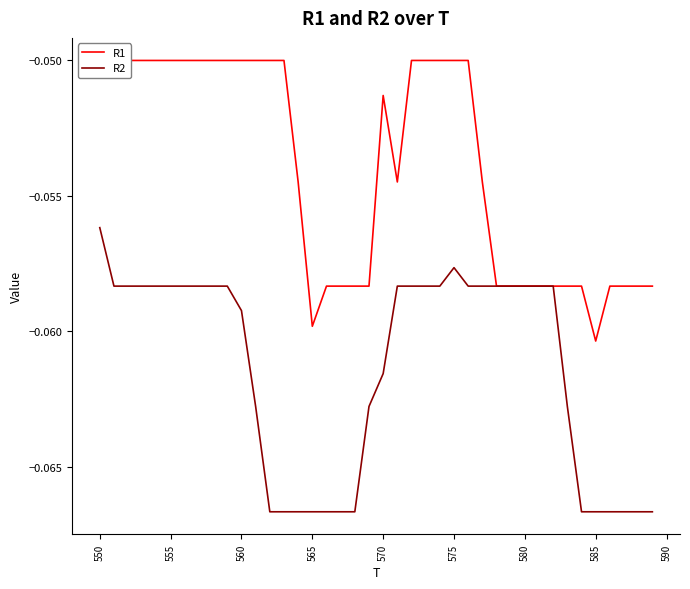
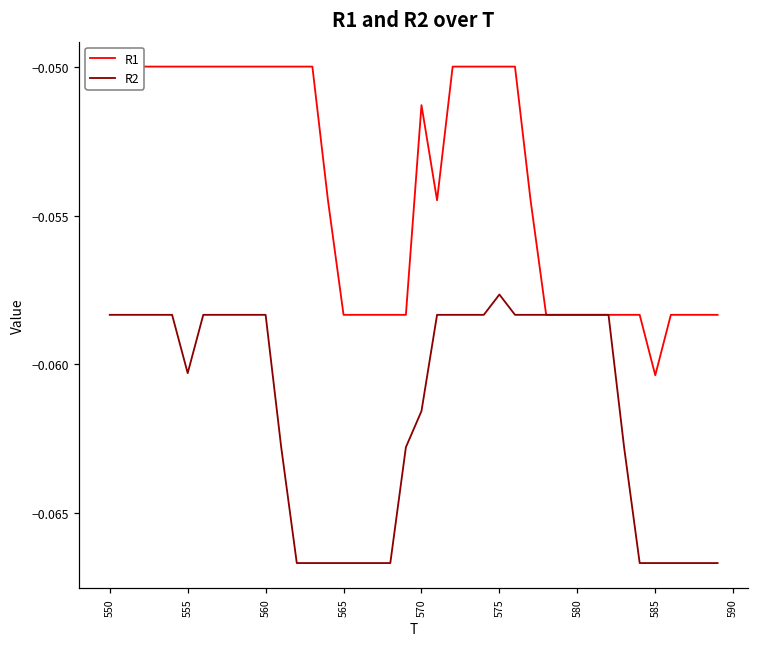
  {
    "R1": {
      "555": -0.0500,
      "560": -0.0500,
-     "565": -0.0598,
+     "565": -0.0583,
      "570": -0.0513,
      "575": -0.0500,
      "585": -0.0604
    },
    "R2": {
-     "550": -0.0562,
-     "555": -0.0583,
-     "560": -0.0592,
+     "550": -0.0583,
+     "555": -0.0603,
+     "560": -0.0583,
      "565": -0.0667,
      "570": -0.0616,
      "575": -0.0577,
      "585": -0.0667
    }
  }
